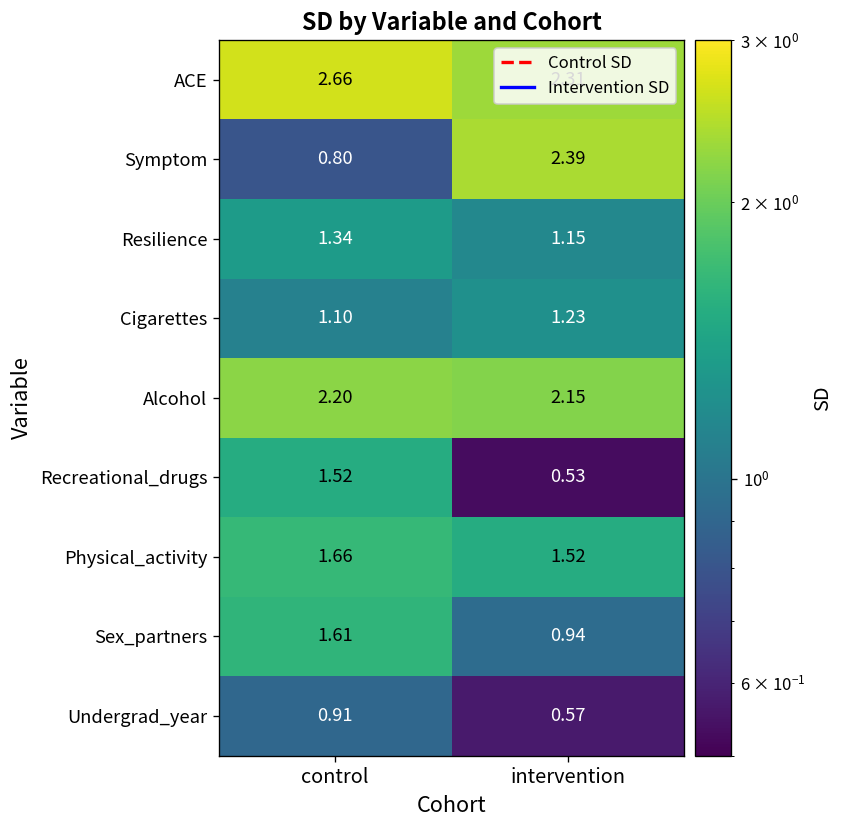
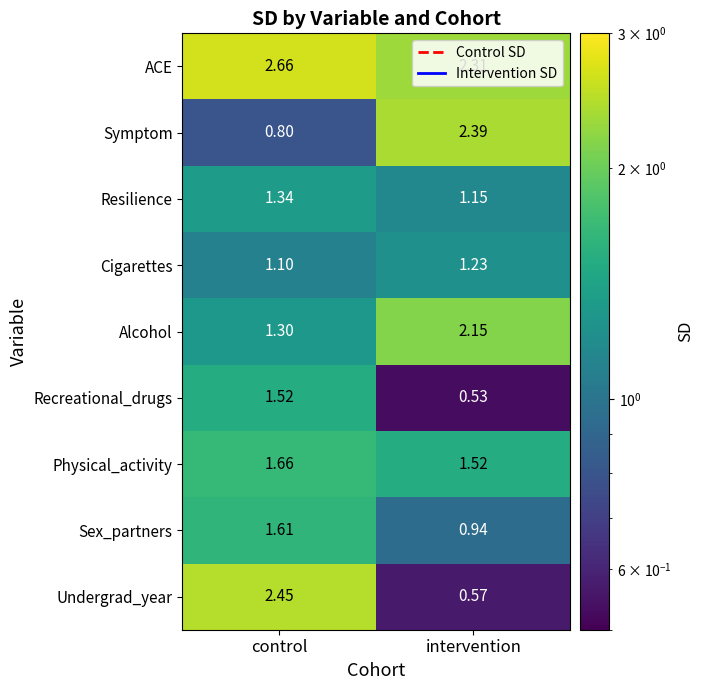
  {
    "ACE": {
      "control": 2.66
    },
    "Symptom": {
      "control": 0.80,
      "intervention": 2.39
    },
    "Resilience": {
      "control": 1.34,
      "intervention": 1.15
    },
    "Cigarettes": {
      "control": 1.10,
      "intervention": 1.23
    },
    "Alcohol": {
-     "control": 2.20,
+     "control": 1.30,
      "intervention": 2.15
    },
    "Recreational_drugs": {
      "control": 1.52,
      "intervention": 0.53
    },
    "Physical_activity": {
      "control": 1.66,
      "intervention": 1.52
    },
    "Sex_partners": {
      "control": 1.61,
      "intervention": 0.94
    },
    "Undergrad_year": {
-     "control": 0.91,
+     "control": 2.45,
      "intervention": 0.57
    }
  }
